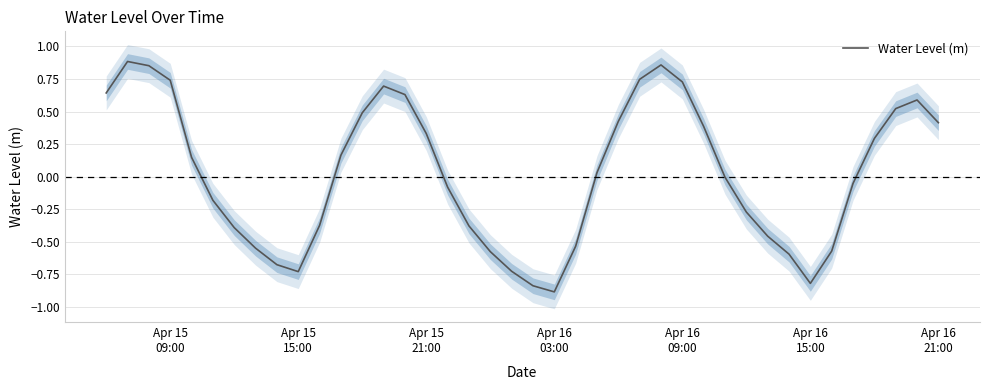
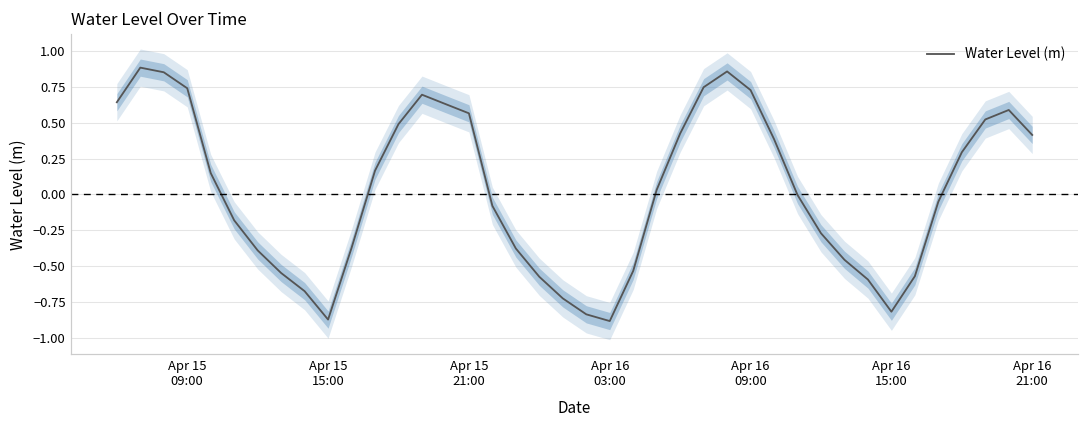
  {
    "Water Level (m)": {
      "Apr 15 09:00": 0.74,
-     "Apr 15 15:00": -0.73,
-     "Apr 15 21:00": 0.33,
+     "Apr 15 15:00": -0.87,
+     "Apr 15 21:00": 0.57,
      "Apr 16 03:00": -0.88,
      "Apr 16 09:00": 0.73,
      "Apr 16 15:00": -0.82,
      "Apr 16 21:00": 0.41
    }
  }
